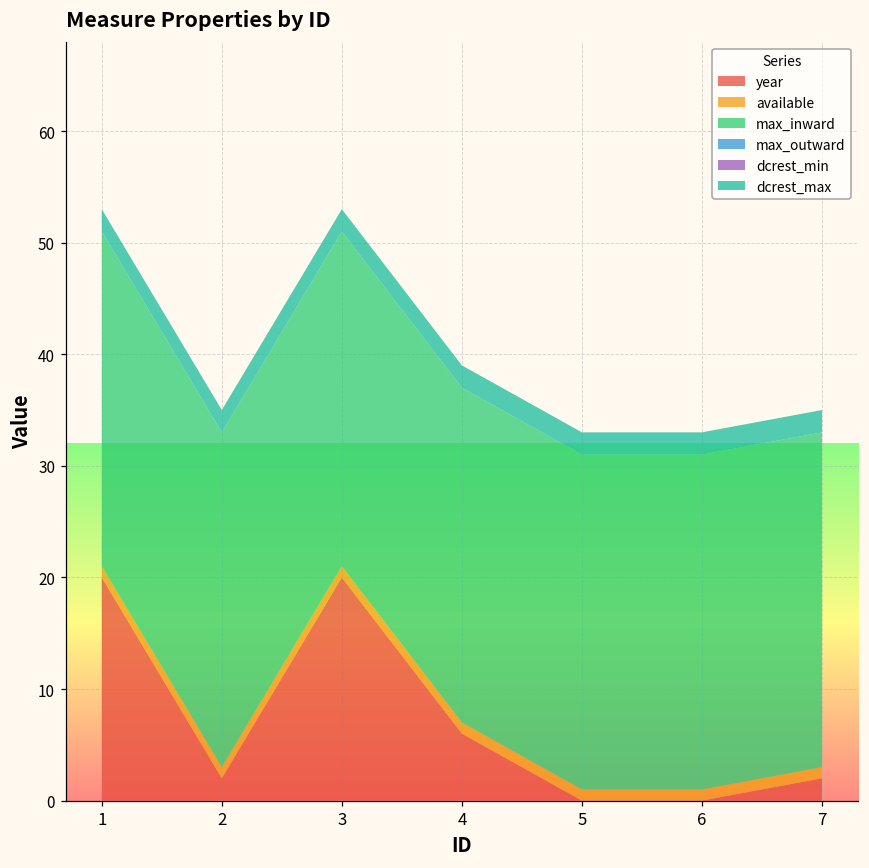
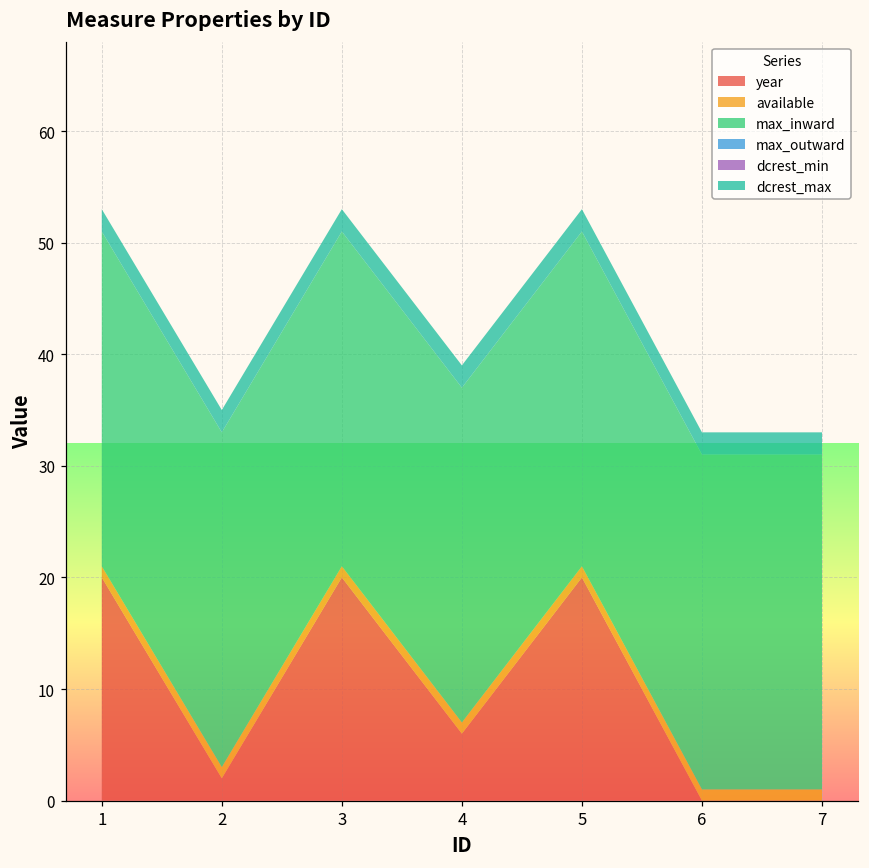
  {
    "year": {
      "1": 20,
      "2": 2,
      "3": 20,
      "4": 6,
-     "5": 0,
+     "5": 20,
      "6": 0,
-     "7": 2
+     "7": 0
    },
    "available": {
      "1": 1,
      "2": 1,
      "3": 1,
      "4": 1,
      "5": 1,
      "6": 1,
      "7": 1
    },
    "dcrest_max": {
      "1": 2,
      "2": 2,
      "3": 2,
      "4": 2,
      "5": 2,
      "6": 2,
      "7": 2
    }
  }
